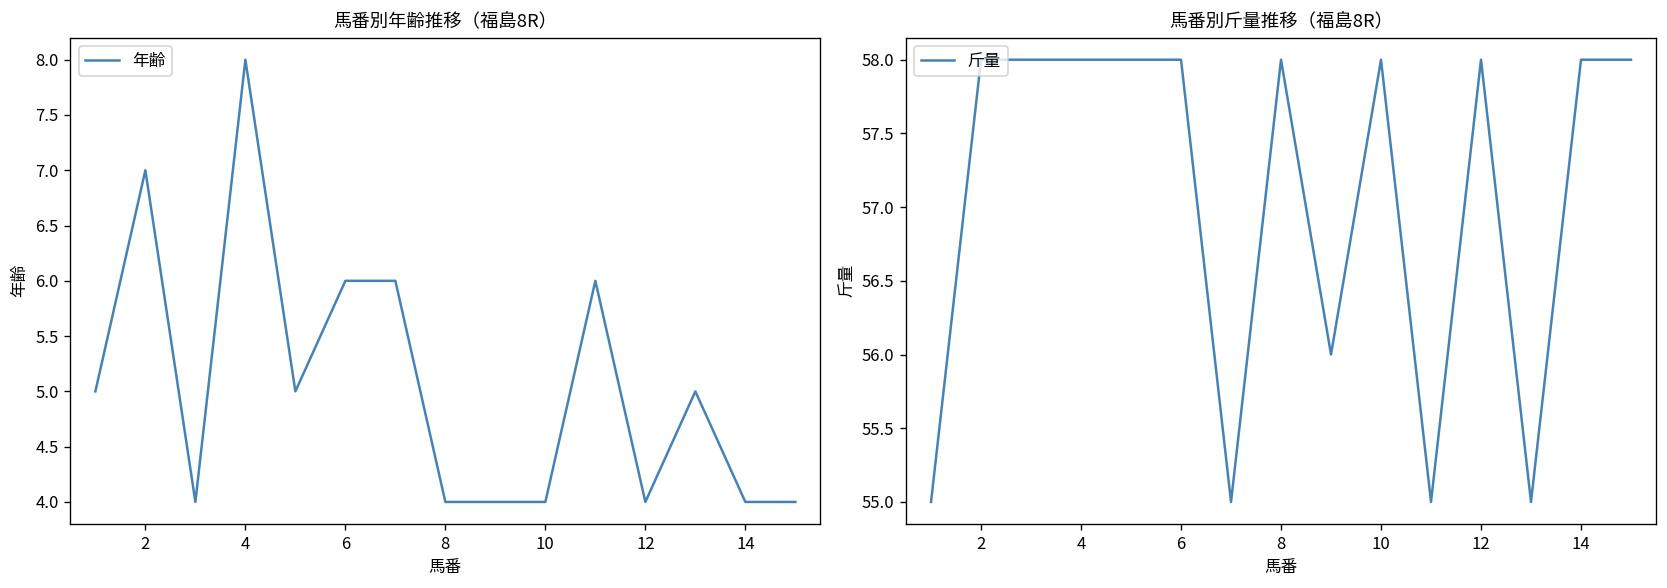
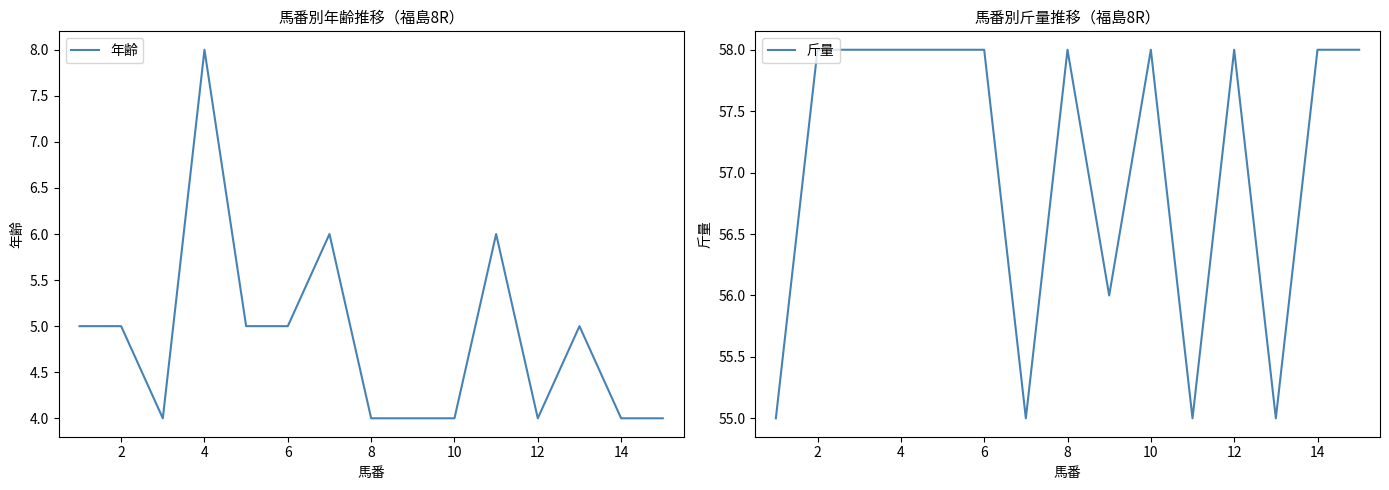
  {
    "馬番別年齢推移（福島8R）": {
-     "2": 7,
+     "2": 5,
      "4": 8,
-     "6": 6,
+     "6": 5,
      "8": 4,
      "10": 4,
      "12": 4,
      "14": 4
    },
    "馬番別斤量推移（福島8R）": {
      "4": 58.00,
      "6": 58.00,
      "8": 58.00,
      "10": 58.00,
      "12": 58.00,
      "14": 58.00
    }
  }
